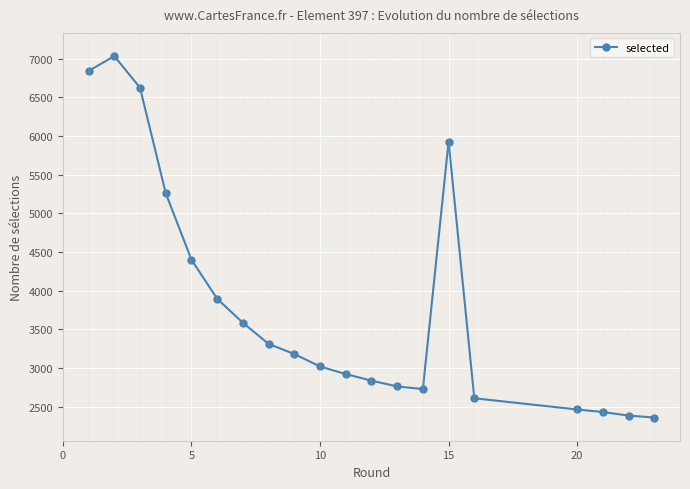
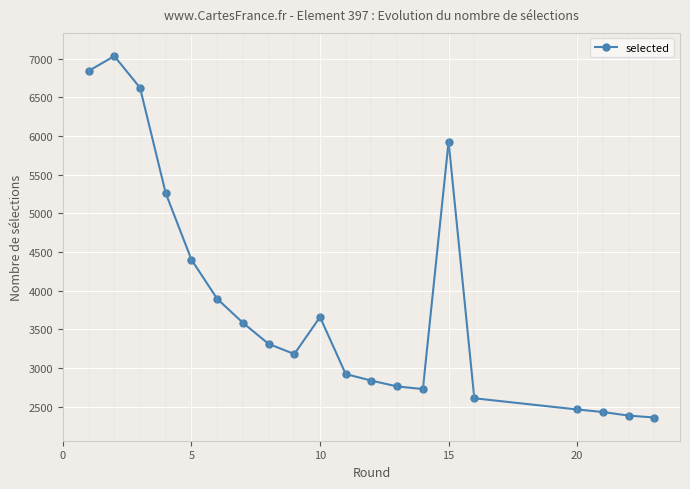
  {
    "5": 4400,
-   "10": 3000,
+   "10": 3700,
    "15": 5900,
    "20": 2500
  }
